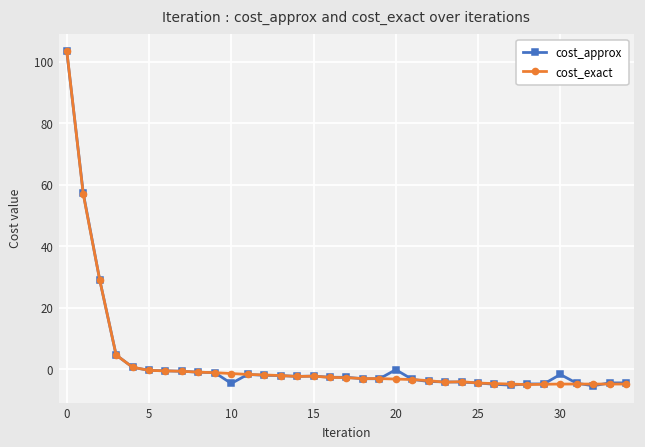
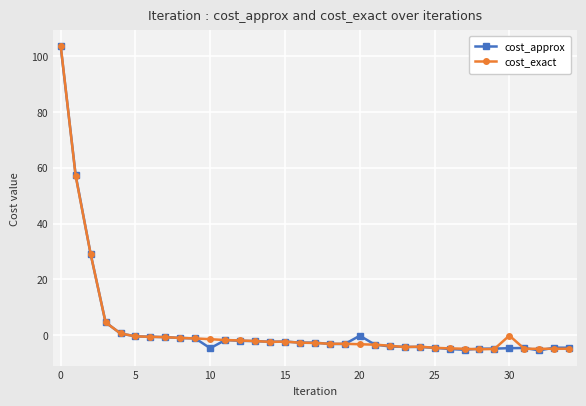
  {
    "cost_approx": {
      "10": -5,
      "20": 0,
-     "30": -2
+     "30": -5
    },
    "cost_exact": {
      "10": -1,
      "20": -3,
-     "30": -5
+     "30": 0
    }
  }
